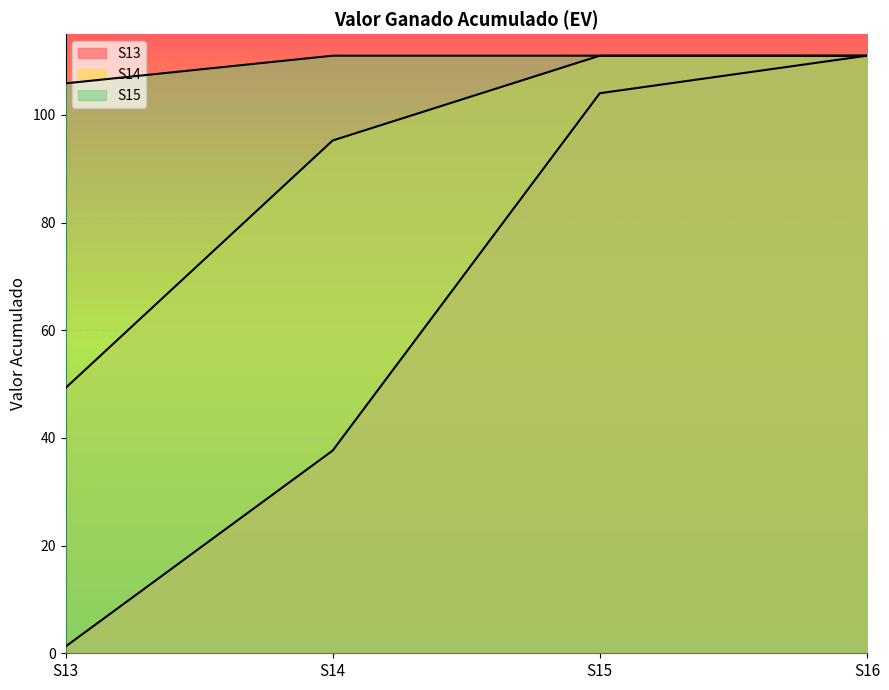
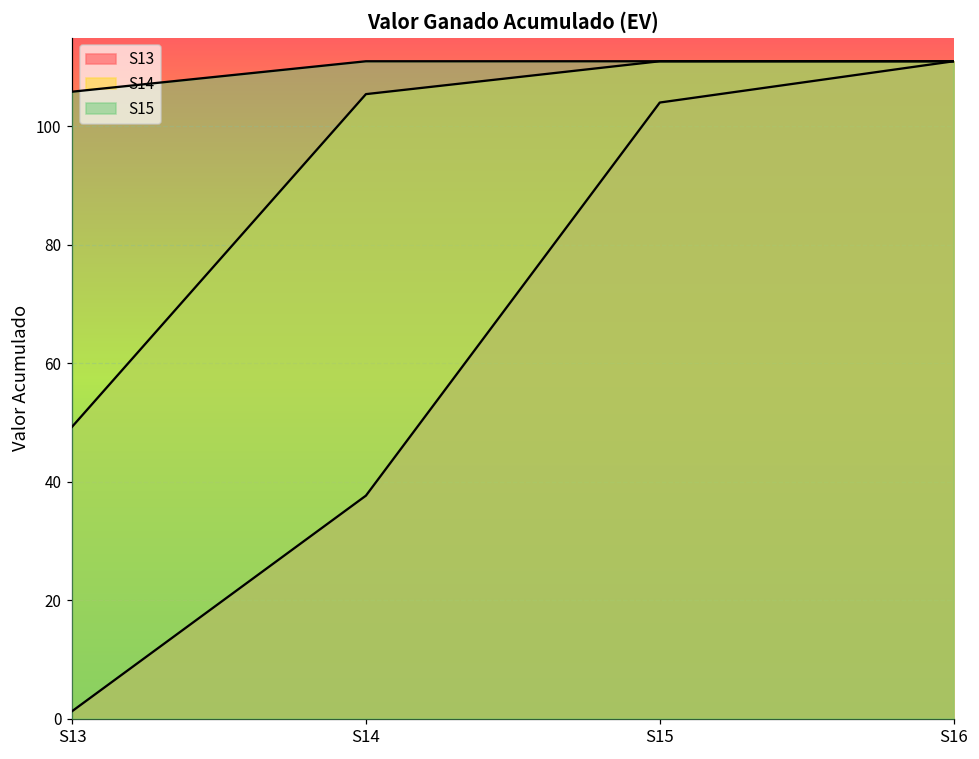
  {
    "S13": {
      "S13": 1,
      "S14": 38,
      "S15": 104
    },
    "S14": {
      "S13": 49,
-     "S14": 95
+     "S14": 105
    },
    "S15": {
      "S13": 106,
      "S14": 111
    }
  }
